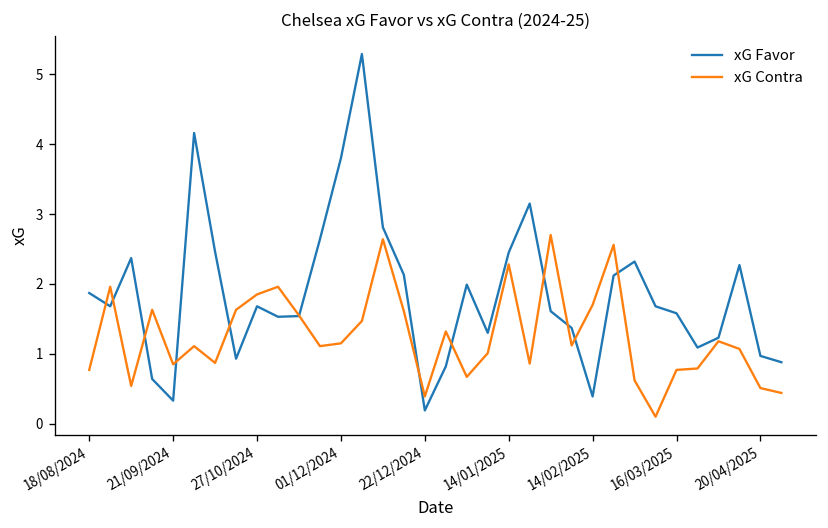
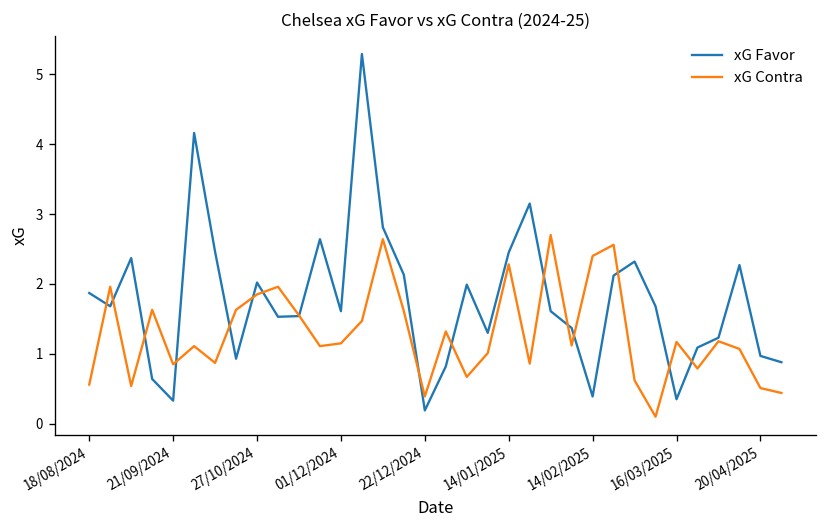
  {
    "xG Favor": {
      "18/08/2024": 1.9,
      "21/09/2024": 0.3,
-     "27/10/2024": 1.7,
-     "01/12/2024": 3.8,
+     "27/10/2024": 2.0,
+     "01/12/2024": 1.6,
      "22/12/2024": 0.2,
      "14/01/2025": 2.5,
      "14/02/2025": 0.4,
-     "16/03/2025": 1.6,
+     "16/03/2025": 0.4,
      "20/04/2025": 1.0
    },
    "xG Contra": {
-     "18/08/2024": 0.8,
+     "18/08/2024": 0.6,
      "21/09/2024": 0.9,
      "27/10/2024": 1.9,
      "01/12/2024": 1.2,
      "22/12/2024": 0.4,
      "14/01/2025": 2.3,
-     "14/02/2025": 1.7,
-     "16/03/2025": 0.8,
+     "14/02/2025": 2.4,
+     "16/03/2025": 1.2,
      "20/04/2025": 0.5
    }
  }
